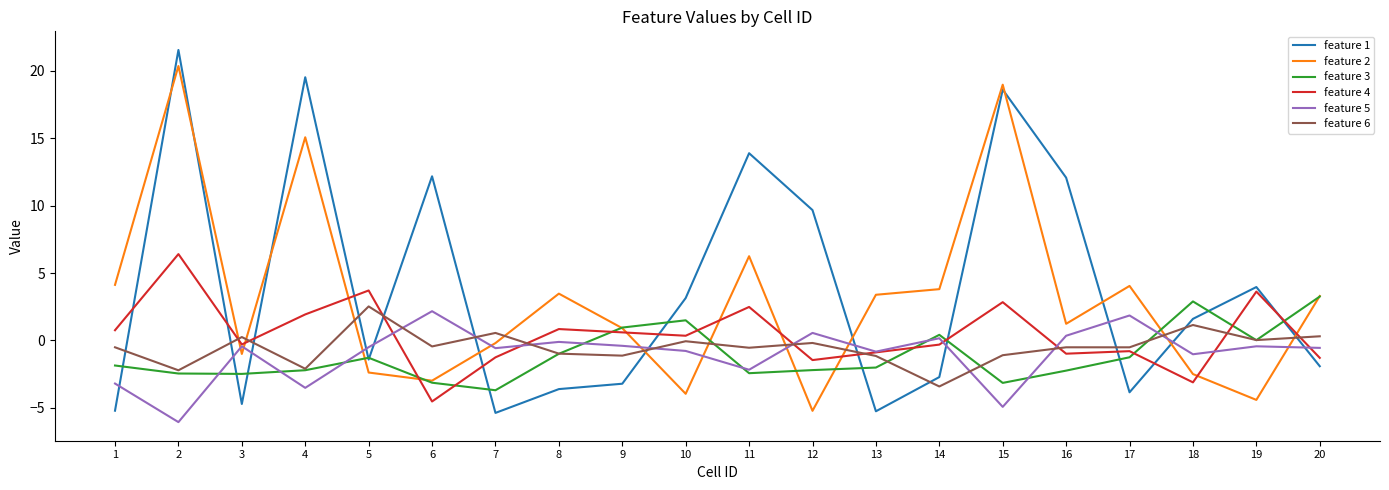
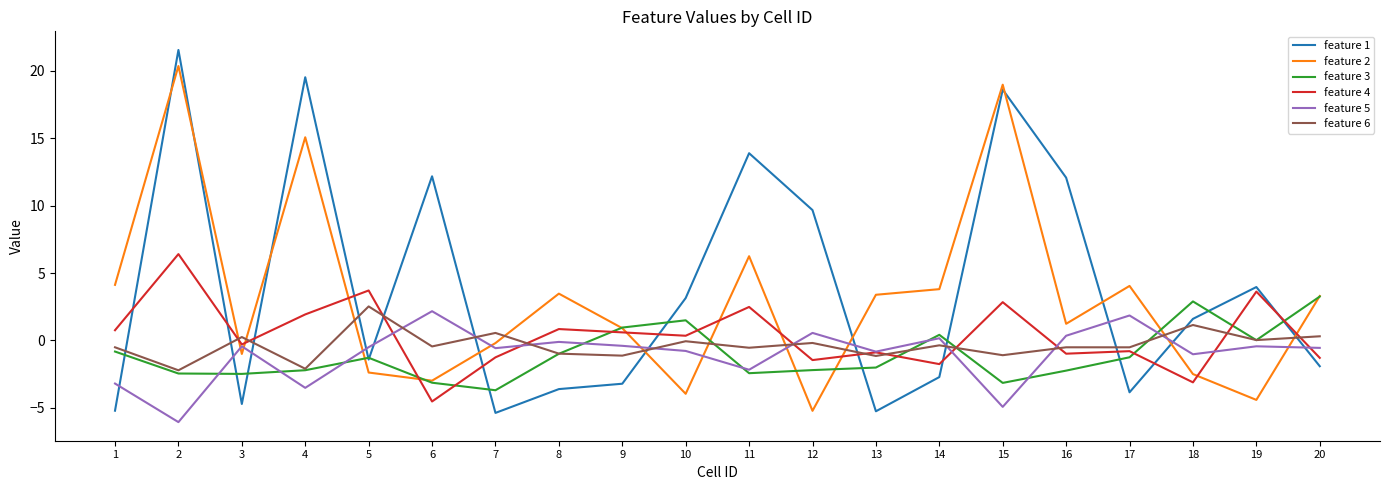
  {
    "feature 1": {
      "1": -5.2,
      "2": 21.5,
      "3": -4.7,
      "4": 19.5,
      "6": 12.2,
      "7": -5.4,
      "8": -3.6,
      "9": -3.2,
      "10": 3.1,
      "11": 13.9,
      "12": 9.7,
      "13": -5.3,
      "14": -2.7,
      "15": 18.6,
      "16": 12.1,
      "17": -3.8,
      "18": 1.6,
      "19": 4.0,
      "20": -1.9
    },
    "feature 2": {
      "1": 4.1,
      "2": 20.4,
      "3": -1.0,
      "4": 15.1,
      "5": -2.4,
      "7": -0.2,
      "8": 3.5,
      "10": -4.0,
      "11": 6.2,
      "12": -5.2,
      "13": 3.4,
      "14": 3.8,
      "15": 19.0,
      "16": 1.2,
      "17": 4.0,
      "18": -2.5,
      "19": -4.4
    },
    "feature 3": {
-     "1": -1.9,
+     "1": -0.8,
      "2": -2.5,
      "3": -2.5,
      "7": -3.7,
      "10": 1.5,
      "11": -2.4,
      "12": -2.2,
      "13": -2.0,
      "14": 0.4,
      "15": -3.1,
      "16": -2.2,
      "17": -1.2,
      "18": 2.9
    },
    "feature 4": {
      "1": 0.8,
      "2": 6.4,
      "4": 1.9,
      "5": 3.7,
      "6": -4.5,
      "7": -1.3,
      "8": 0.8,
      "9": 0.6,
      "10": 0.3,
      "11": 2.5,
      "12": -1.5,
-     "14": -0.3,
+     "14": -1.8,
      "15": 2.8,
      "16": -1.0,
      "17": -0.8,
      "18": -3.1,
      "19": 3.6,
      "20": -1.3
    },
    "feature 5": {
      "1": -3.2,
      "2": -6.1,
      "4": -3.5,
      "5": -0.5,
      "6": 2.2,
      "7": -0.6,
      "8": -0.1,
      "9": -0.4,
      "10": -0.8,
      "11": -2.2,
      "12": 0.6,
      "14": 0.2,
      "15": -4.9,
      "16": 0.3,
      "17": 1.9,
      "18": -1.0,
      "19": -0.4,
      "20": -0.6
    },
    "feature 6": {
      "1": -0.5,
      "2": -2.2,
      "3": 0.3,
      "5": 2.5,
      "6": -0.4,
      "7": 0.6,
      "9": -1.1,
      "10": -0.1,
      "11": -0.5,
      "12": -0.2,
      "13": -1.2,
-     "14": -3.4,
+     "14": -0.4,
      "15": -1.1,
      "16": -0.5,
      "17": -0.5,
      "18": 1.1,
      "20": 0.3
    }
  }
